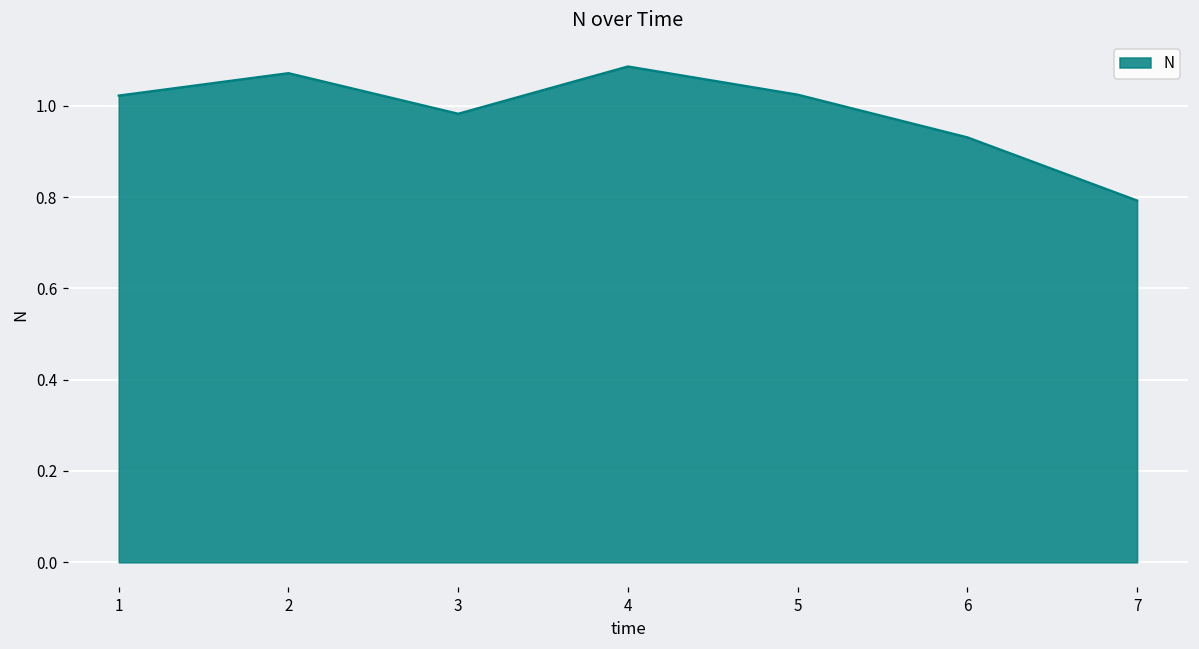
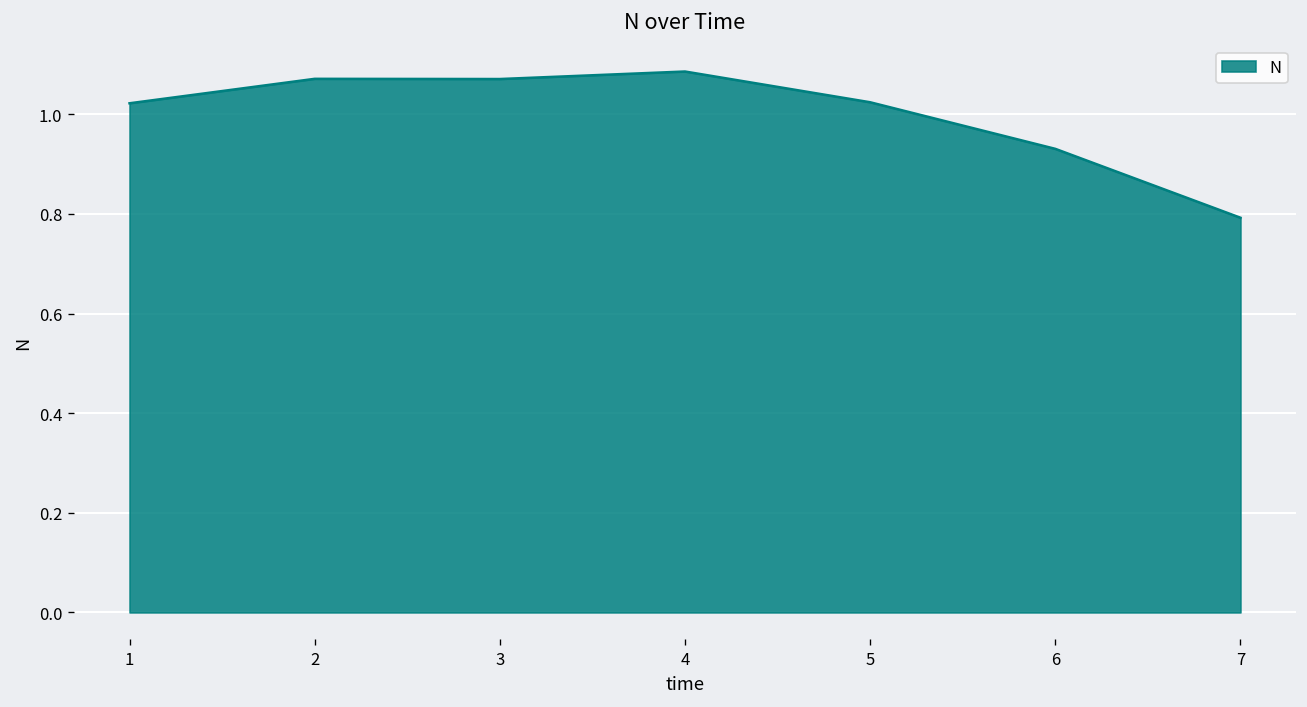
  {
    "1": 1.02,
    "2": 1.07,
-   "3": 0.98,
+   "3": 1.07,
    "4": 1.09,
    "5": 1.02,
    "6": 0.93,
    "7": 0.79
  }
